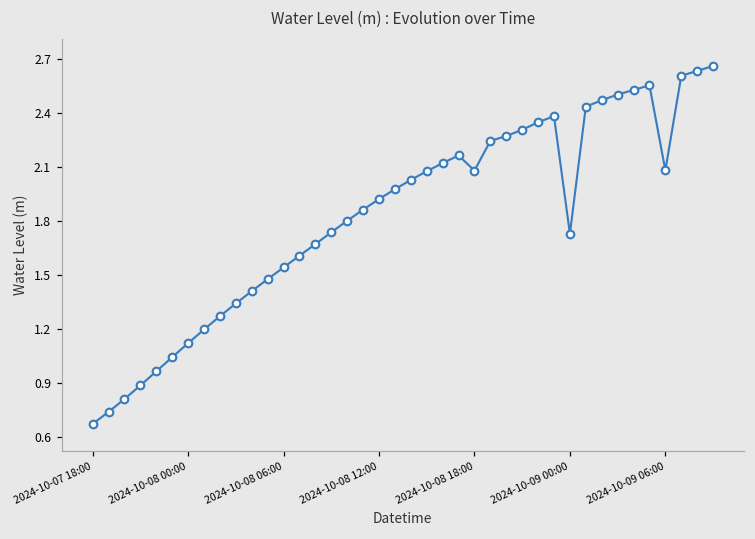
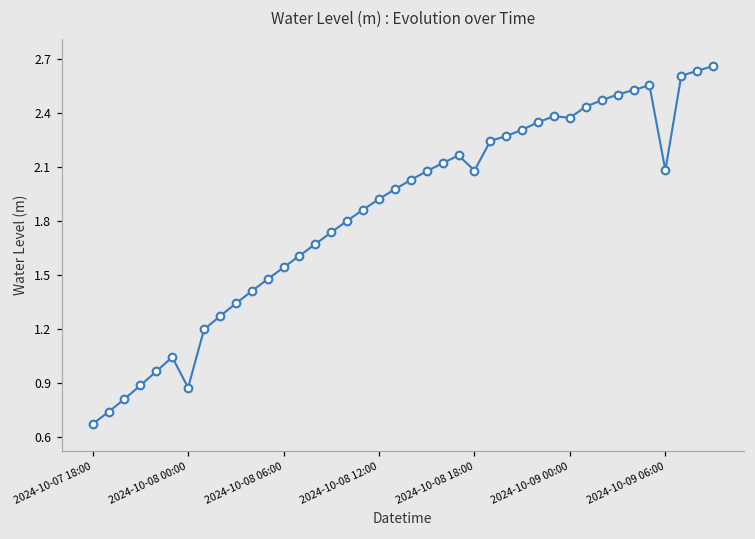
  {
    "2024-10-07 18:00": 0.67,
-   "2024-10-08 00:00": 1.12,
+   "2024-10-08 00:00": 0.88,
    "2024-10-08 06:00": 1.54,
    "2024-10-08 12:00": 1.92,
    "2024-10-08 18:00": 2.08,
-   "2024-10-09 00:00": 1.73,
+   "2024-10-09 00:00": 2.37,
    "2024-10-09 06:00": 2.08
  }
